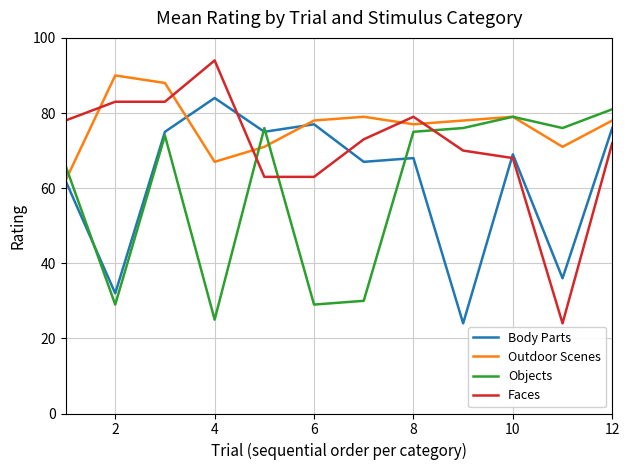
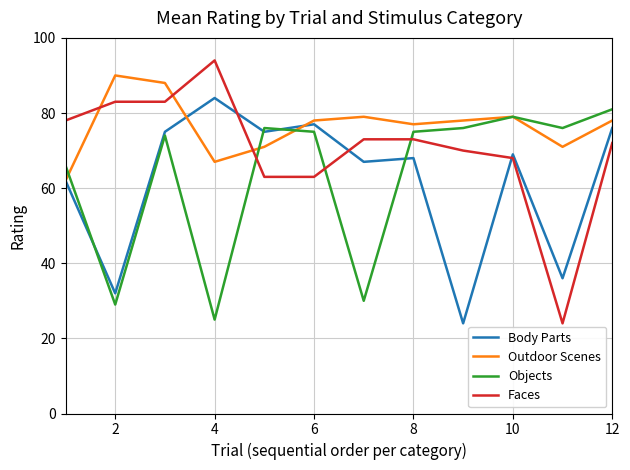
  {
    "Body Parts": {
      "2": 32,
      "4": 84,
      "6": 77,
      "8": 68,
      "10": 69,
      "12": 76
    },
    "Outdoor Scenes": {
      "2": 90,
      "4": 67,
      "6": 78,
      "8": 77,
      "12": 78
    },
    "Objects": {
      "2": 29,
      "4": 25,
-     "6": 29,
+     "6": 75,
      "8": 75,
      "12": 81
    },
    "Faces": {
      "2": 83,
      "4": 94,
      "6": 63,
-     "8": 79,
+     "8": 73,
      "10": 68,
      "12": 72
    }
  }
